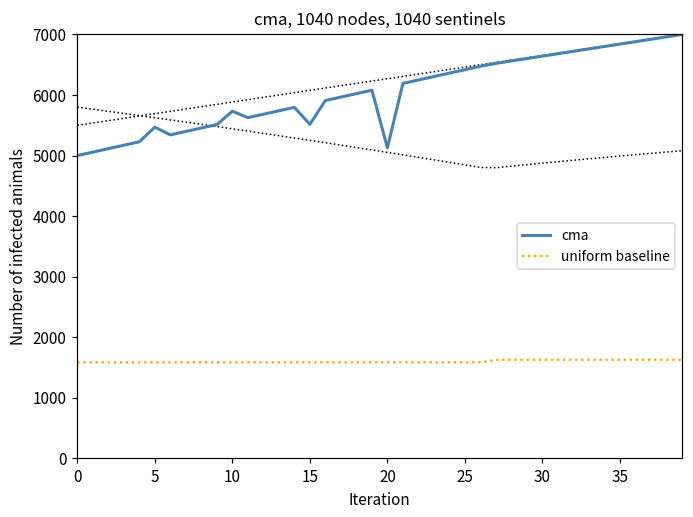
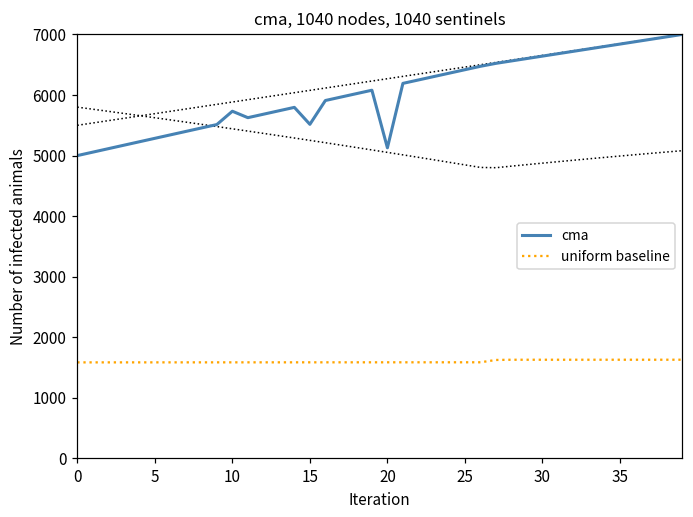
  {
    "cma": {
      "0": 5000,
-     "5": 5500,
+     "5": 5300,
      "10": 5700,
      "15": 5500,
      "20": 5100
    },
    "uniform baseline": {
      "0": 1600,
      "5": 1600,
      "10": 1600,
      "15": 1600,
      "20": 1600,
      "25": 1600,
      "30": 1600,
      "35": 1600
    }
  }
